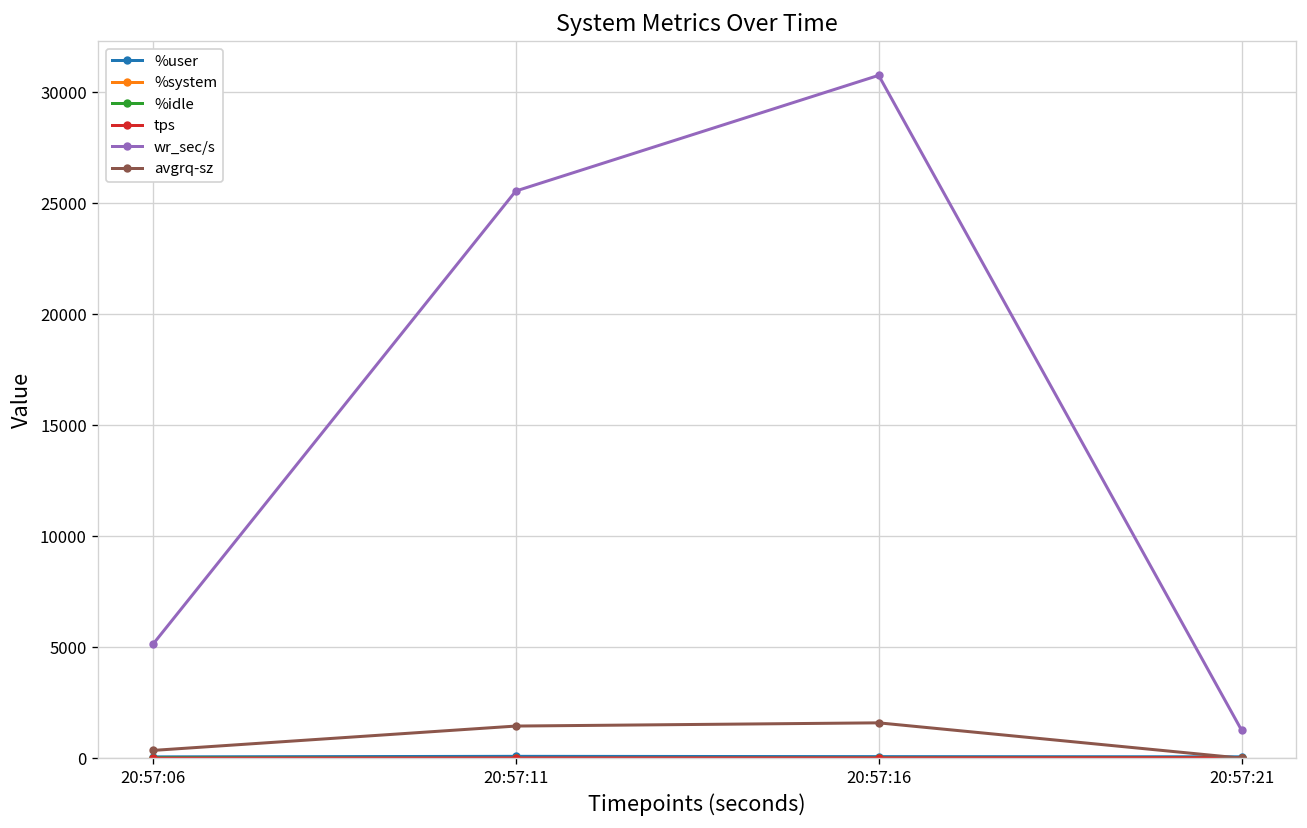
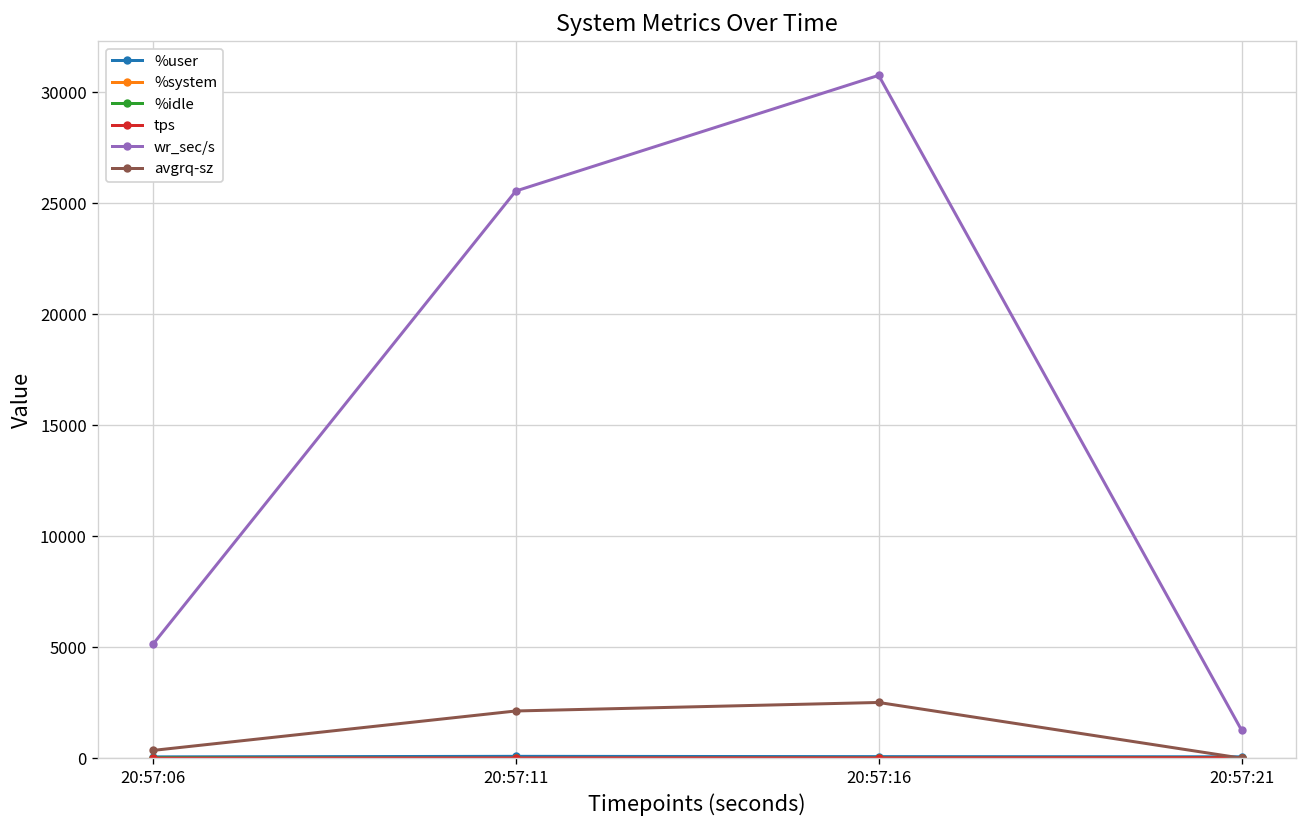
  {
    "wr_sec/s": {
      "20:57:06": 5100,
      "20:57:11": 25500,
      "20:57:16": 30800,
      "20:57:21": 1300
    },
    "avgrq-sz": {
      "20:57:06": 400,
-     "20:57:11": 1500,
-     "20:57:16": 1600
+     "20:57:11": 2100,
+     "20:57:16": 2500
    }
  }
